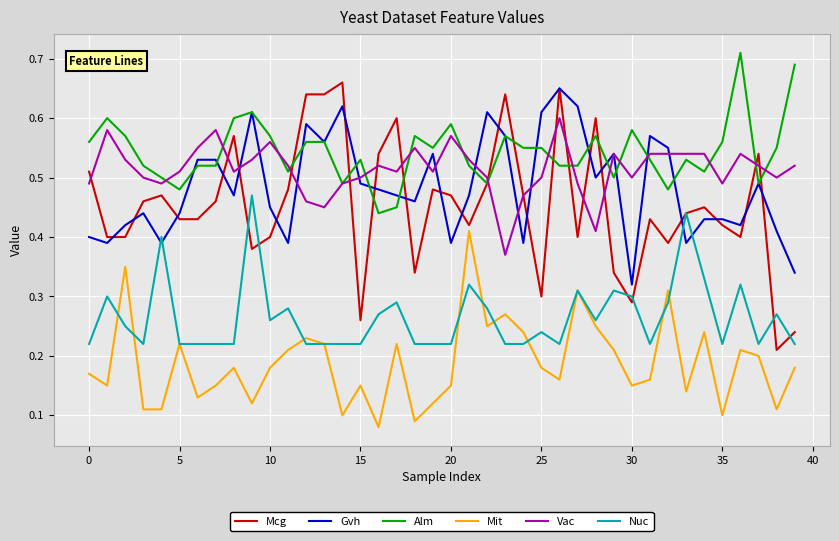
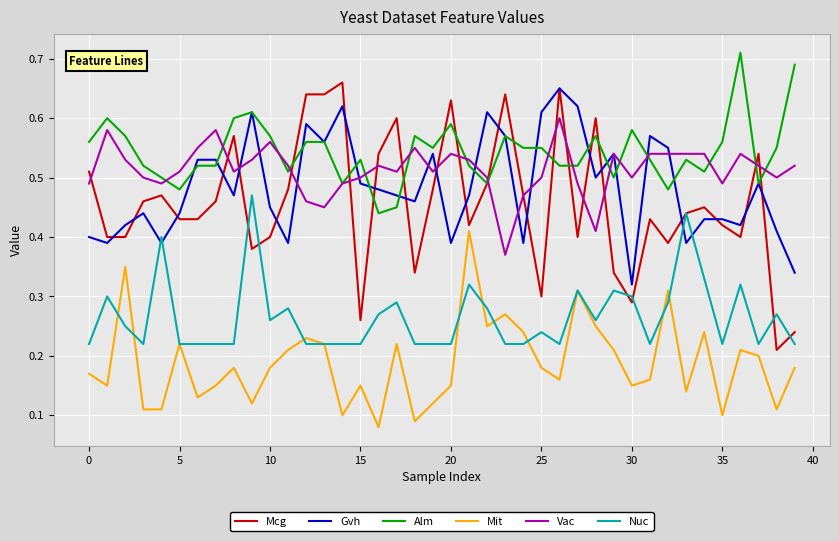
  {
    "Mcg": {
      "0": 0.51,
      "5": 0.43,
      "10": 0.40,
      "15": 0.26,
-     "20": 0.47,
+     "20": 0.63,
      "25": 0.30,
      "30": 0.29,
      "35": 0.42
    },
    "Gvh": {
      "0": 0.40,
      "5": 0.44,
      "10": 0.45,
      "15": 0.49,
      "20": 0.39,
      "25": 0.61,
      "30": 0.32,
      "35": 0.43
    },
    "Alm": {
      "0": 0.56,
      "5": 0.48,
      "10": 0.57,
      "15": 0.53,
      "20": 0.59,
      "25": 0.55,
      "30": 0.58,
      "35": 0.56
    },
    "Mit": {
      "0": 0.17,
      "10": 0.18,
      "15": 0.15,
      "20": 0.15,
      "25": 0.18,
      "30": 0.15,
      "35": 0.10
    },
    "Vac": {
      "0": 0.49,
      "5": 0.51,
      "10": 0.56,
      "15": 0.50,
-     "20": 0.57,
+     "20": 0.54,
      "25": 0.50,
      "30": 0.50,
      "35": 0.49
    },
    "Nuc": {
      "0": 0.22,
      "10": 0.26,
      "15": 0.22,
      "20": 0.22,
      "25": 0.24,
      "30": 0.30,
      "35": 0.22
    }
  }
